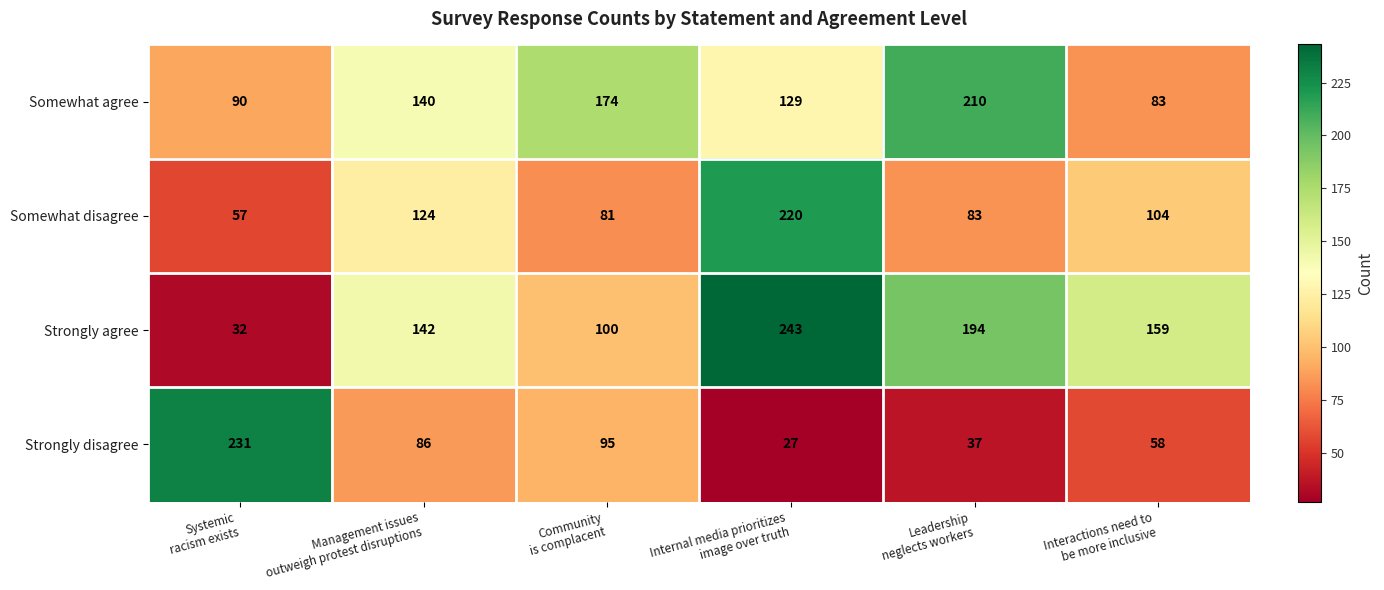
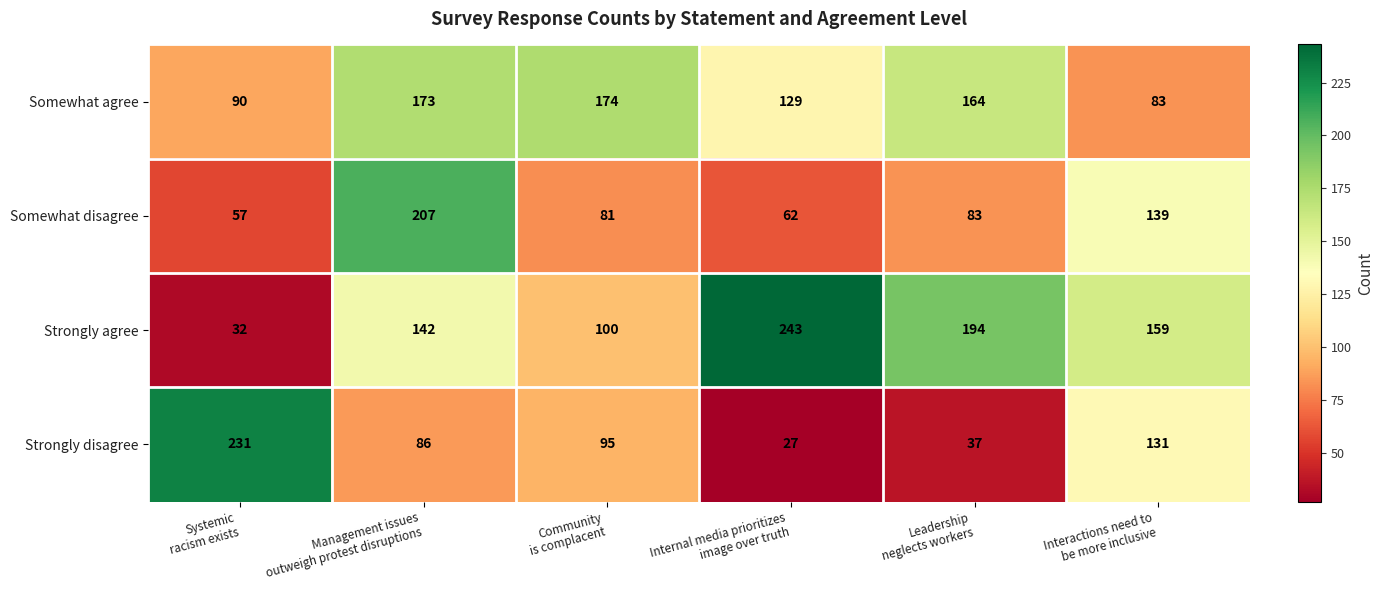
  {
    "Somewhat agree": {
      "Systemic racism exists": 90,
-     "Management issues outweigh protest disruptions": 140,
+     "Management issues outweigh protest disruptions": 173,
      "Community is complacent": 174,
      "Internal media prioritizes image over truth": 129,
-     "Leadership neglects workers": 210,
+     "Leadership neglects workers": 164,
      "Interactions need to be more inclusive": 83
    },
    "Somewhat disagree": {
      "Systemic racism exists": 57,
-     "Management issues outweigh protest disruptions": 124,
+     "Management issues outweigh protest disruptions": 207,
      "Community is complacent": 81,
-     "Internal media prioritizes image over truth": 220,
+     "Internal media prioritizes image over truth": 62,
      "Leadership neglects workers": 83,
-     "Interactions need to be more inclusive": 104
+     "Interactions need to be more inclusive": 139
    },
    "Strongly agree": {
      "Systemic racism exists": 32,
      "Management issues outweigh protest disruptions": 142,
      "Community is complacent": 100,
      "Internal media prioritizes image over truth": 243,
      "Leadership neglects workers": 194,
      "Interactions need to be more inclusive": 159
    },
    "Strongly disagree": {
      "Systemic racism exists": 231,
      "Management issues outweigh protest disruptions": 86,
      "Community is complacent": 95,
      "Internal media prioritizes image over truth": 27,
      "Leadership neglects workers": 37,
-     "Interactions need to be more inclusive": 58
+     "Interactions need to be more inclusive": 131
    }
  }
